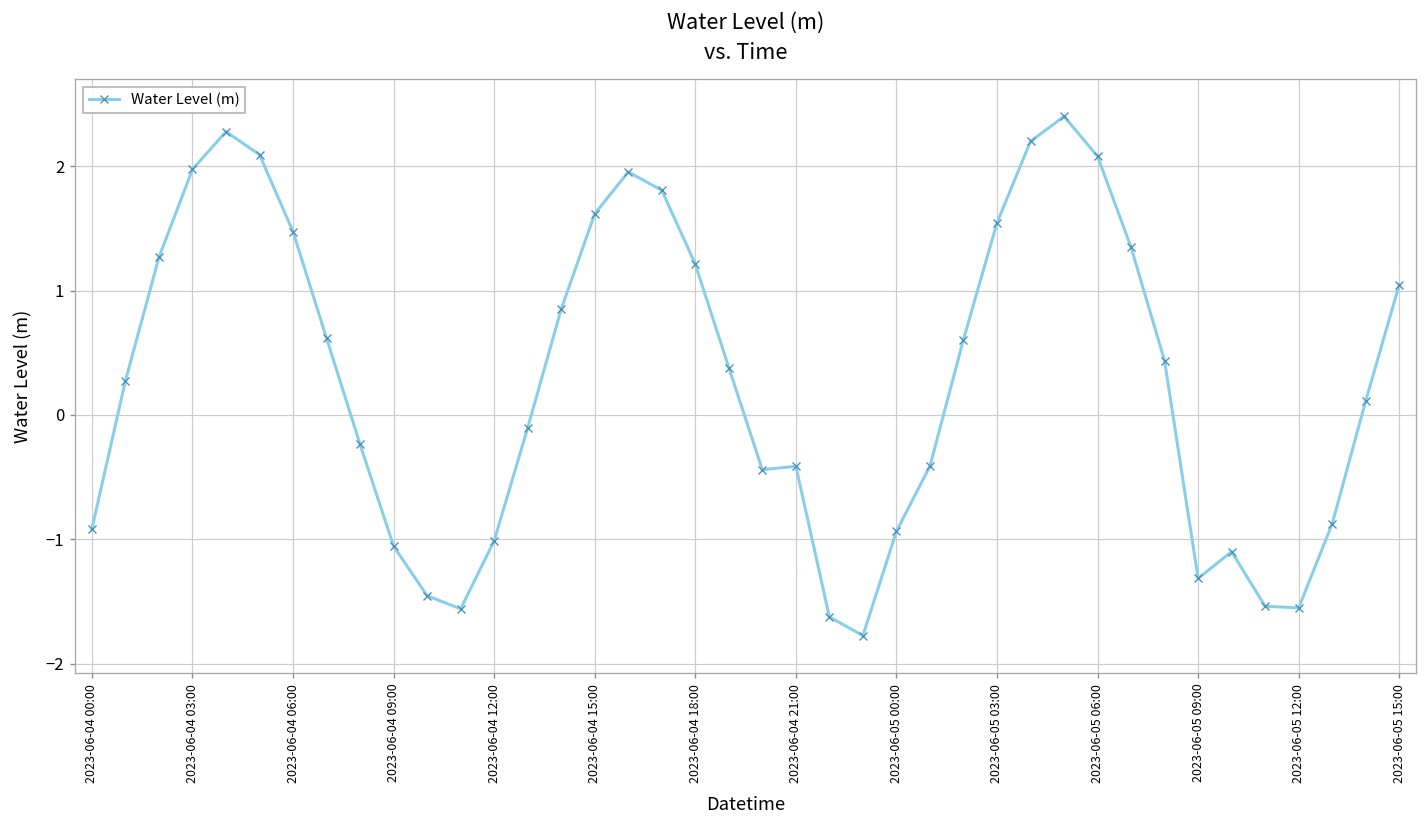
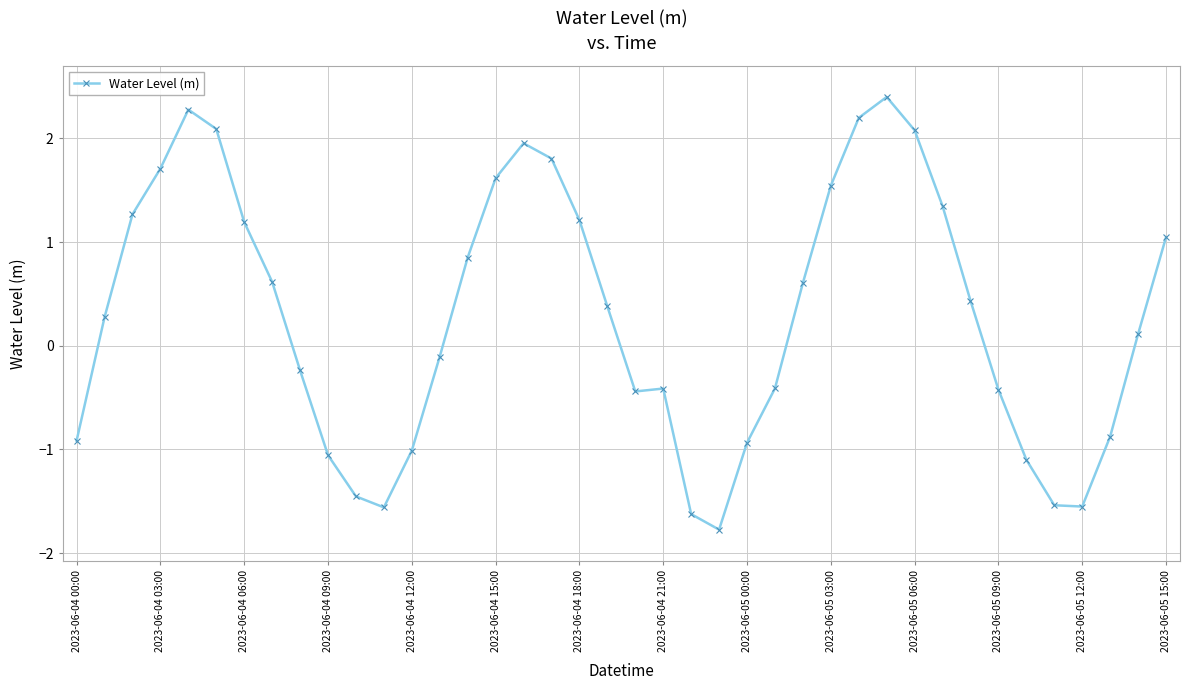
  {
    "2023-06-04 00:00": -0.92,
-   "2023-06-04 03:00": 1.97,
-   "2023-06-04 06:00": 1.47,
+   "2023-06-04 03:00": 1.71,
+   "2023-06-04 06:00": 1.19,
    "2023-06-04 09:00": -1.06,
    "2023-06-04 12:00": -1.01,
    "2023-06-04 15:00": 1.62,
    "2023-06-04 18:00": 1.21,
    "2023-06-04 21:00": -0.41,
    "2023-06-05 00:00": -0.94,
    "2023-06-05 03:00": 1.54,
    "2023-06-05 06:00": 2.08,
-   "2023-06-05 09:00": -1.31,
+   "2023-06-05 09:00": -0.42,
    "2023-06-05 12:00": -1.55,
    "2023-06-05 15:00": 1.05
  }
